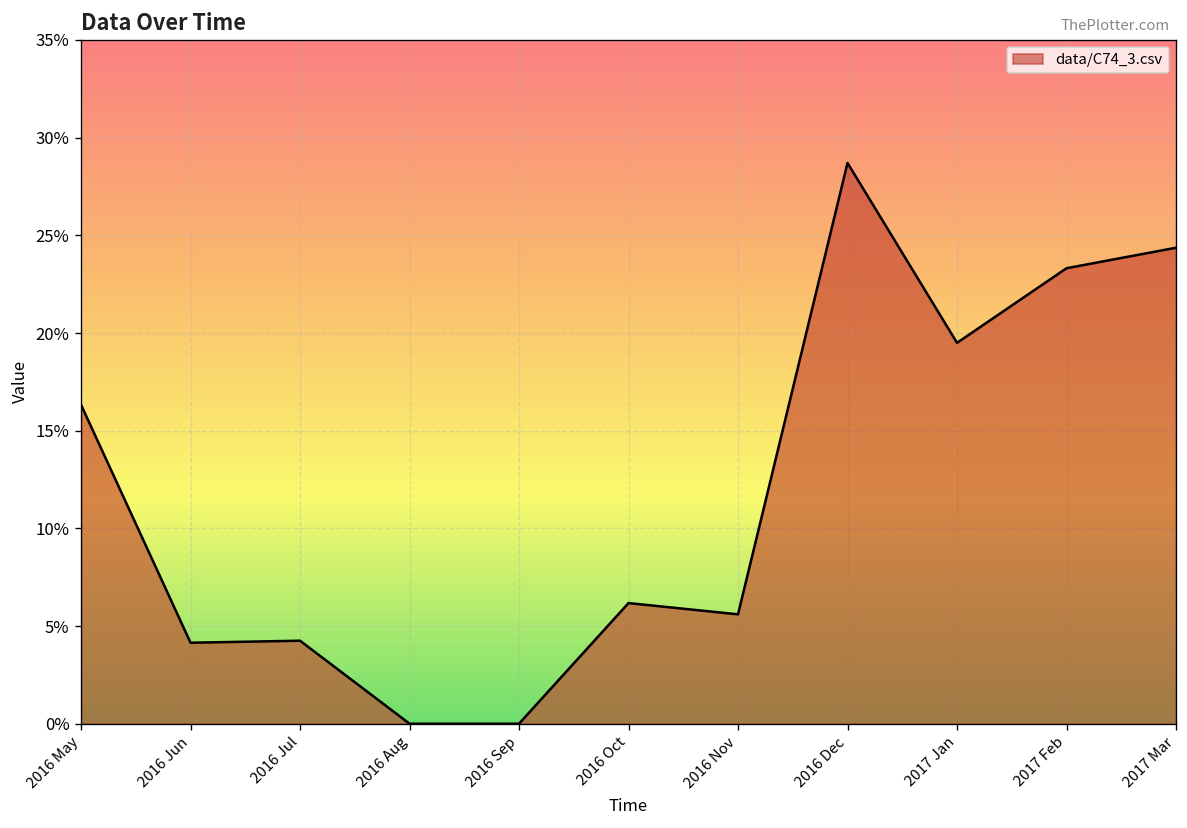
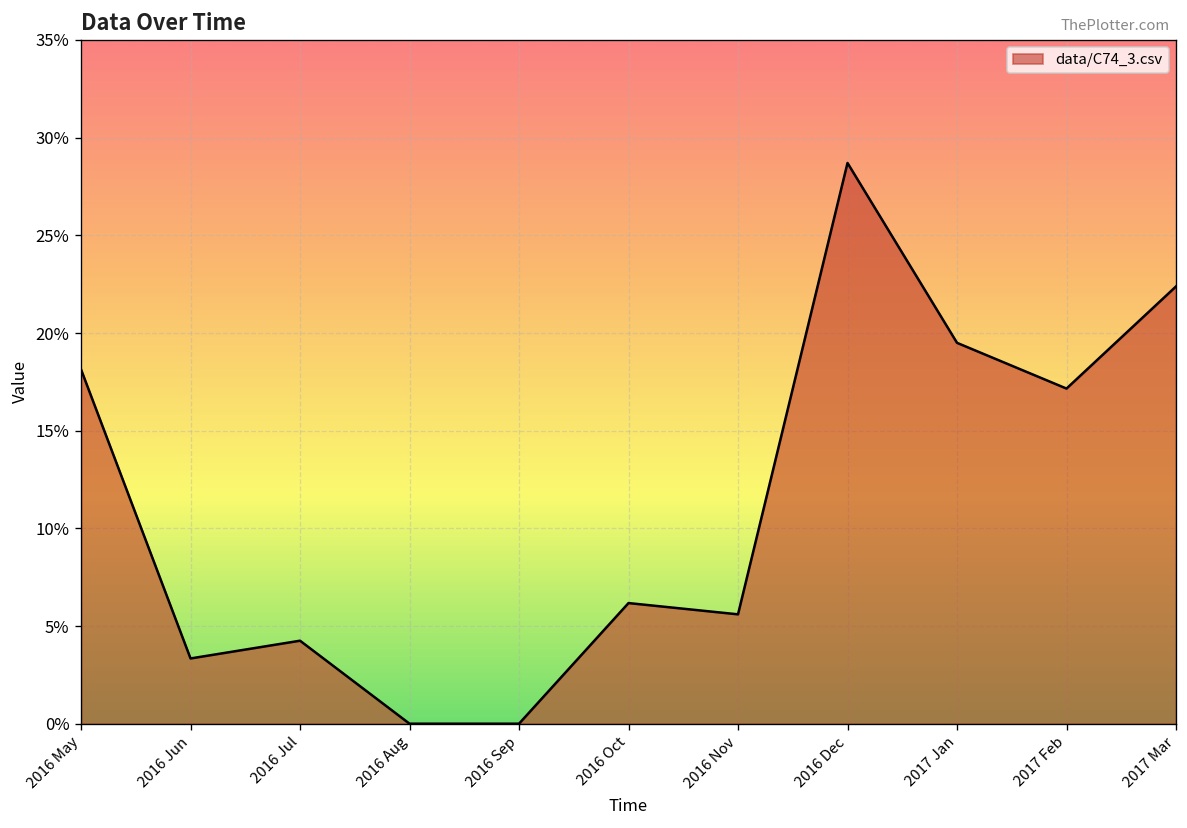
  {
-   "2016 May": "16.3%",
-   "2016 Jun": "4.1%",
+   "2016 May": "18.1%",
+   "2016 Jun": "3.3%",
    "2016 Jul": "4.2%",
    "2016 Aug": "0.0%",
    "2016 Sep": "0.0%",
    "2016 Oct": "6.2%",
    "2016 Nov": "5.6%",
    "2016 Dec": "28.7%",
    "2017 Jan": "19.5%",
-   "2017 Feb": "23.3%",
-   "2017 Mar": "24.4%"
+   "2017 Feb": "17.2%",
+   "2017 Mar": "22.4%"
  }
